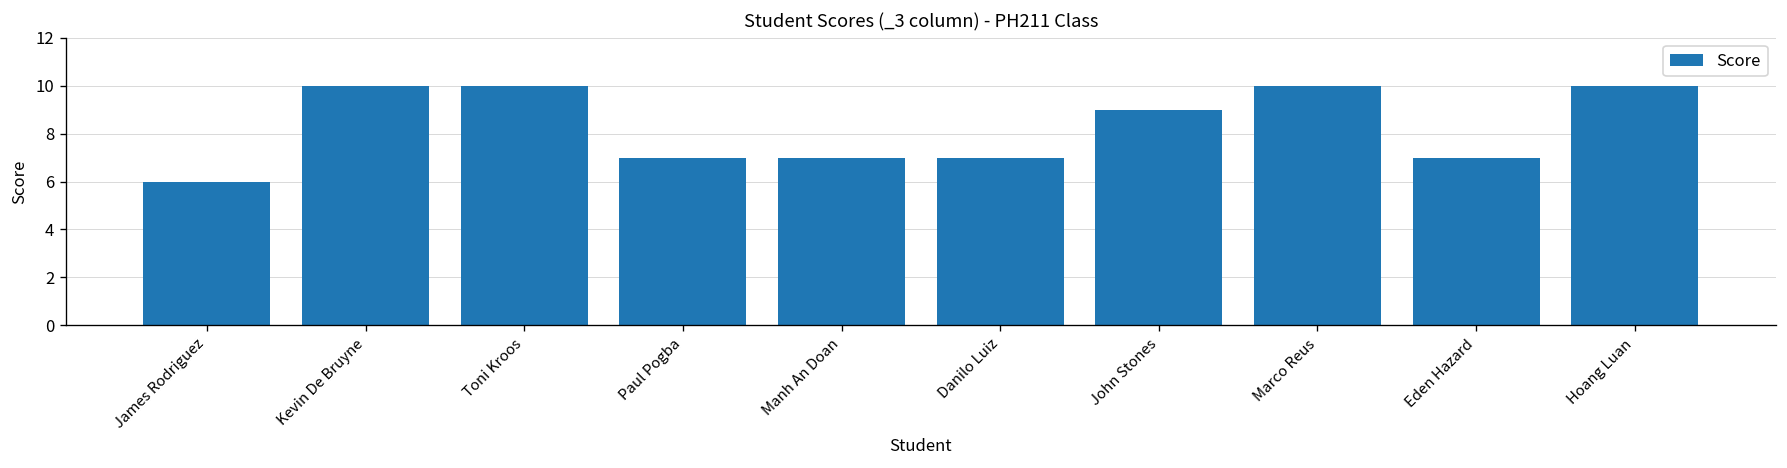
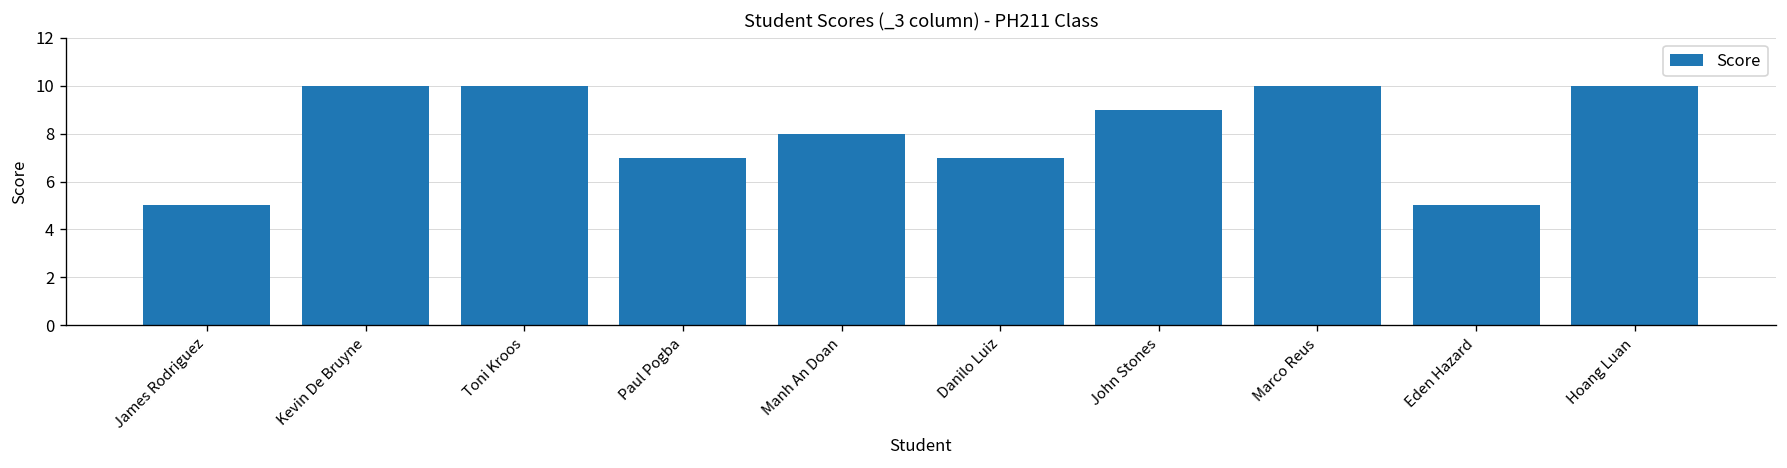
  {
-   "James Rodriguez": 6,
+   "James Rodriguez": 5,
    "Kevin De Bruyne": 10,
    "Toni Kroos": 10,
    "Paul Pogba": 7,
-   "Manh An Doan": 7,
+   "Manh An Doan": 8,
    "Danilo Luiz": 7,
    "John Stones": 9,
    "Marco Reus": 10,
-   "Eden Hazard": 7,
+   "Eden Hazard": 5,
    "Hoang Luan": 10
  }
